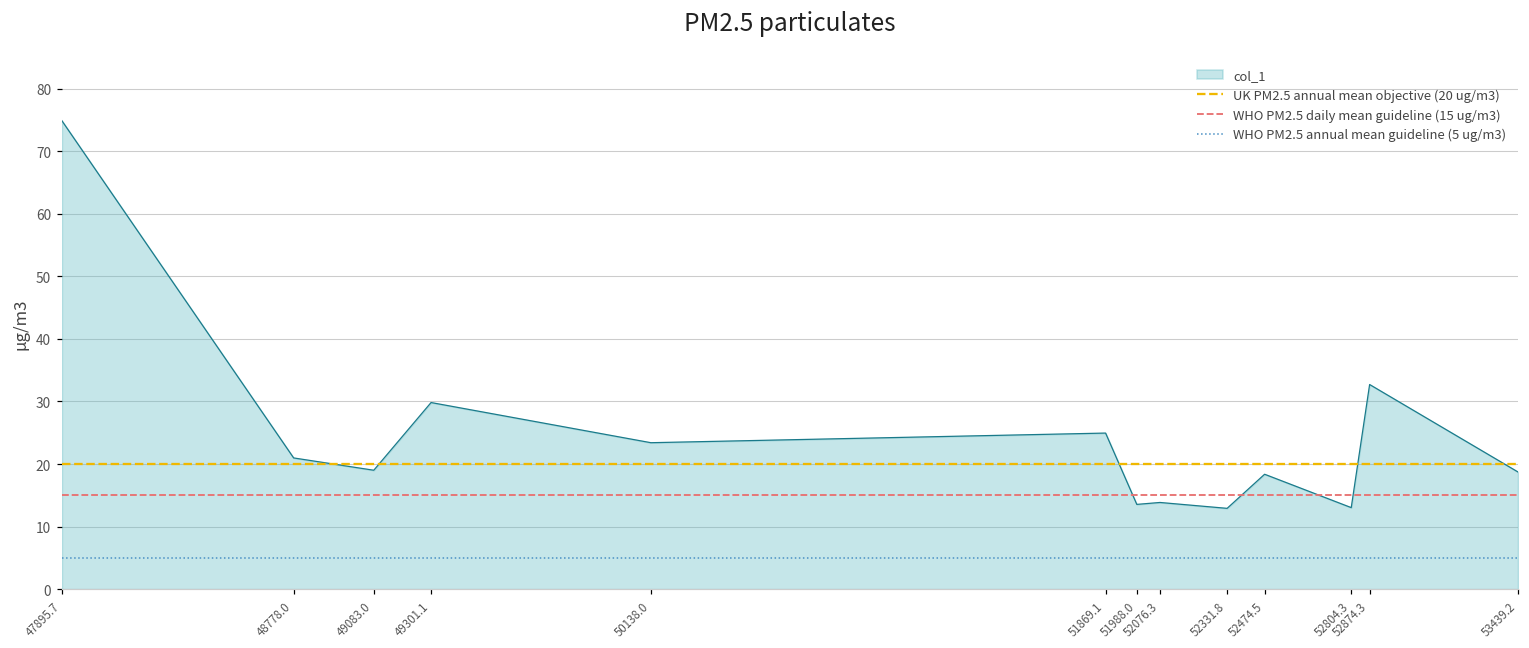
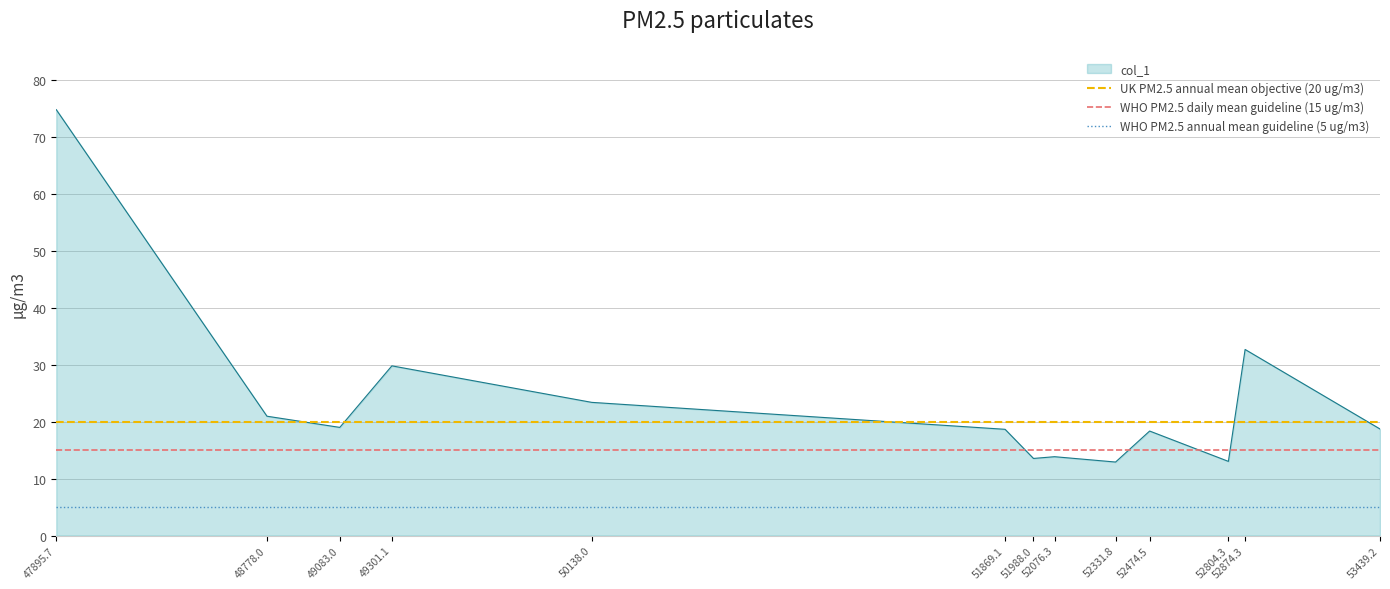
  {
    "47895.7": 75,
    "48778.0": 21,
    "49083.0": 19,
    "49301.1": 30,
    "50138.0": 23,
-   "51869.1": 25,
+   "51869.1": 19,
    "51988.0": 14,
    "52076.3": 14,
    "52331.8": 13,
    "52474.5": 18,
    "52804.3": 13,
    "52874.3": 33,
    "53439.2": 19
  }
